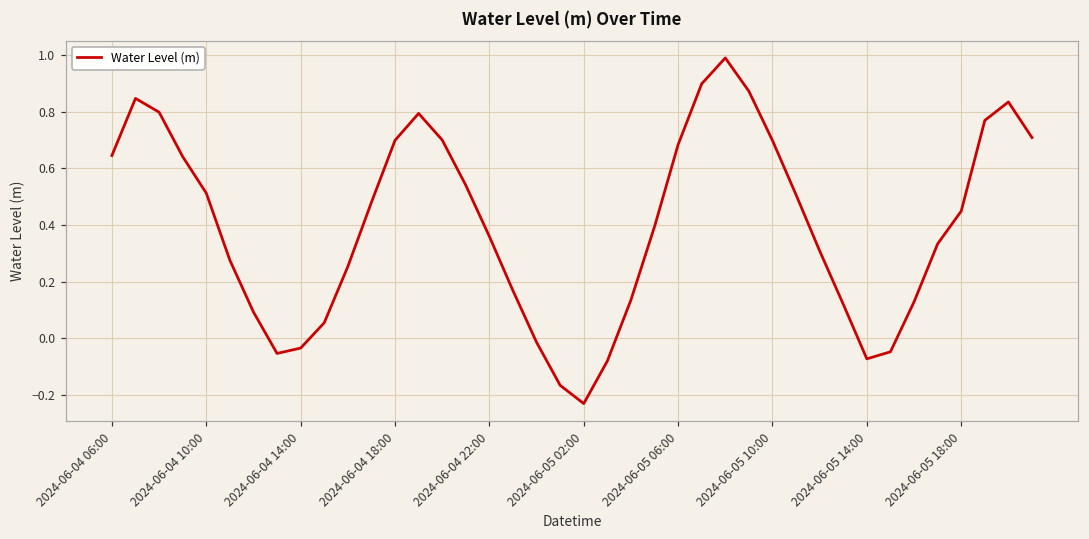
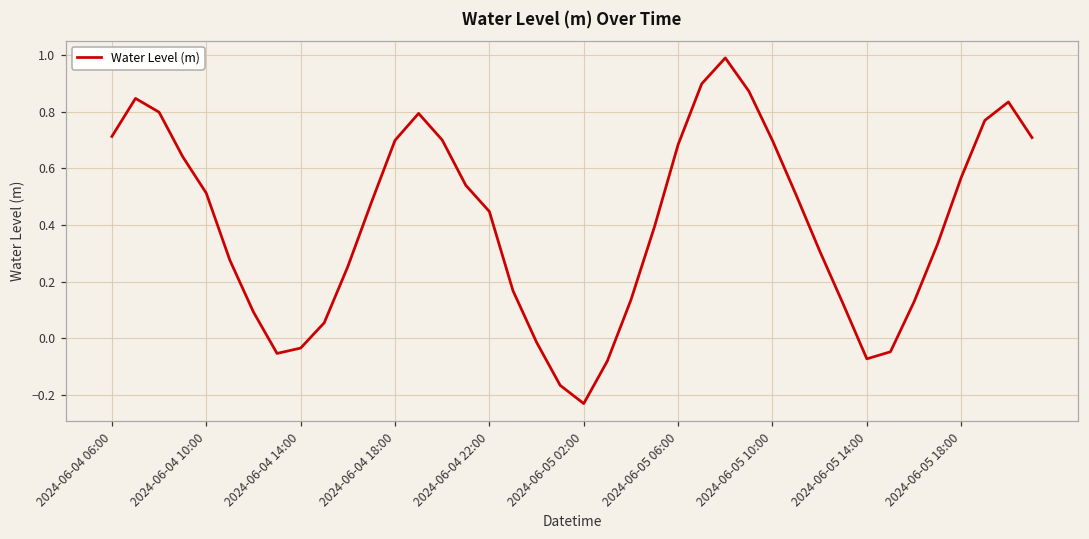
  {
-   "2024-06-04 06:00": 0.65,
+   "2024-06-04 06:00": 0.71,
    "2024-06-04 10:00": 0.51,
    "2024-06-04 14:00": -0.03,
    "2024-06-04 18:00": 0.70,
-   "2024-06-04 22:00": 0.36,
+   "2024-06-04 22:00": 0.45,
    "2024-06-05 02:00": -0.23,
    "2024-06-05 06:00": 0.68,
    "2024-06-05 10:00": 0.70,
    "2024-06-05 14:00": -0.07,
-   "2024-06-05 18:00": 0.45
+   "2024-06-05 18:00": 0.57
  }
